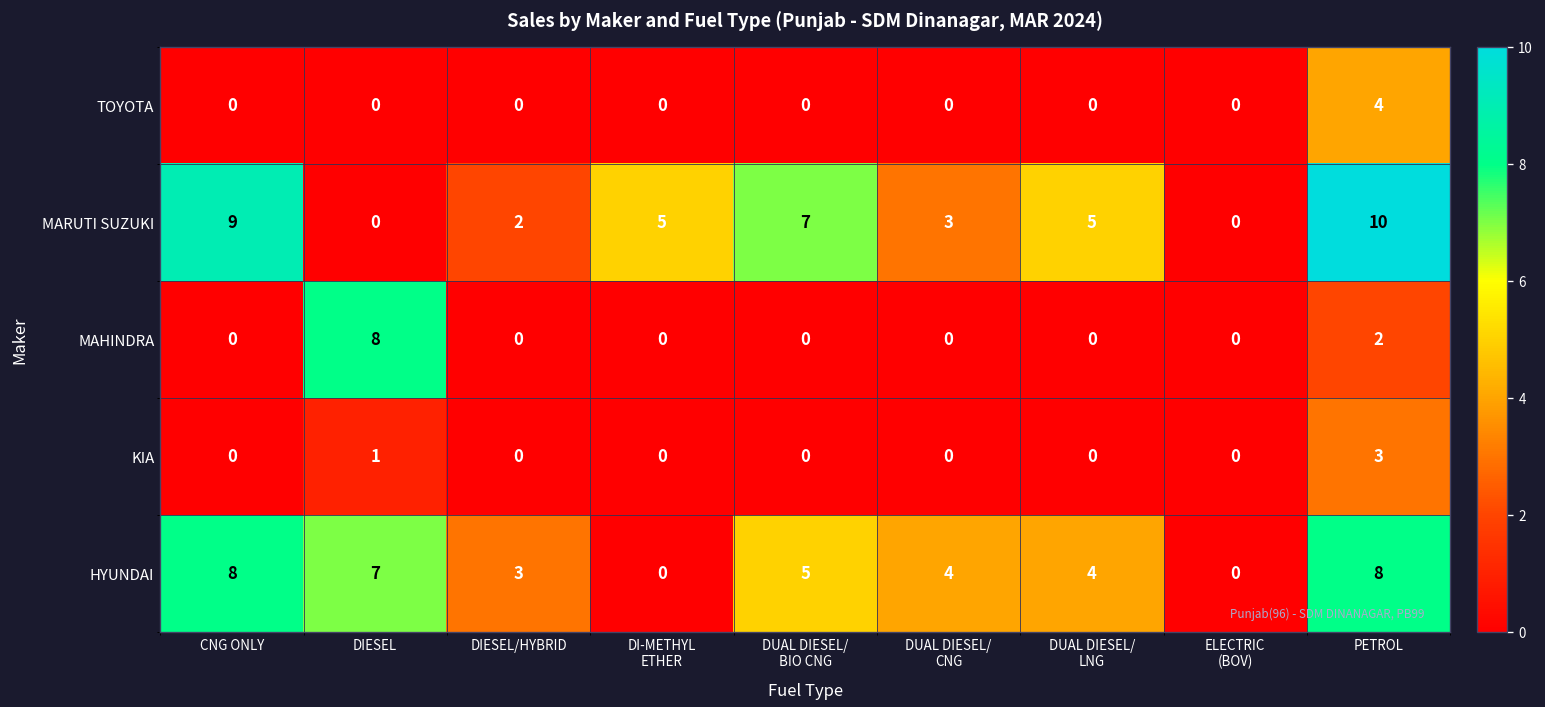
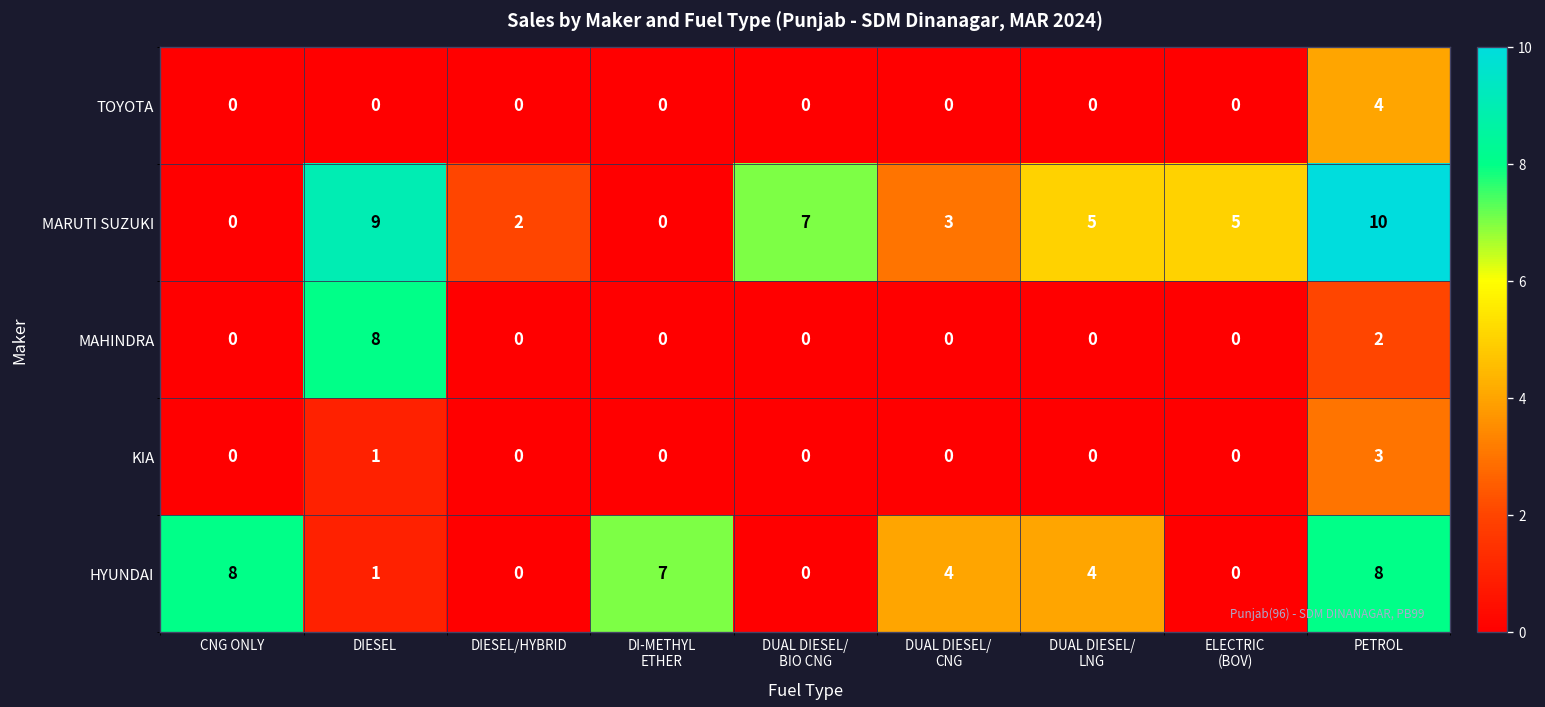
  {
    "TOYOTA": {
      "CNG ONLY": 0,
      "DIESEL": 0,
      "DIESEL/HYBRID": 0,
      "DI-METHYL ETHER": 0,
      "DUAL DIESEL/ BIO CNG": 0,
      "DUAL DIESEL/ CNG": 0,
      "DUAL DIESEL/ LNG": 0,
      "ELECTRIC (BOV)": 0,
      "PETROL": 4
    },
    "MARUTI SUZUKI": {
-     "CNG ONLY": 9,
-     "DIESEL": 0,
+     "CNG ONLY": 0,
+     "DIESEL": 9,
      "DIESEL/HYBRID": 2,
-     "DI-METHYL ETHER": 5,
+     "DI-METHYL ETHER": 0,
      "DUAL DIESEL/ BIO CNG": 7,
      "DUAL DIESEL/ CNG": 3,
      "DUAL DIESEL/ LNG": 5,
-     "ELECTRIC (BOV)": 0,
+     "ELECTRIC (BOV)": 5,
      "PETROL": 10
    },
    "MAHINDRA": {
      "CNG ONLY": 0,
      "DIESEL": 8,
      "DIESEL/HYBRID": 0,
      "DI-METHYL ETHER": 0,
      "DUAL DIESEL/ BIO CNG": 0,
      "DUAL DIESEL/ CNG": 0,
      "DUAL DIESEL/ LNG": 0,
      "ELECTRIC (BOV)": 0,
      "PETROL": 2
    },
    "KIA": {
      "CNG ONLY": 0,
      "DIESEL": 1,
      "DIESEL/HYBRID": 0,
      "DI-METHYL ETHER": 0,
      "DUAL DIESEL/ BIO CNG": 0,
      "DUAL DIESEL/ CNG": 0,
      "DUAL DIESEL/ LNG": 0,
      "ELECTRIC (BOV)": 0,
      "PETROL": 3
    },
    "HYUNDAI": {
      "CNG ONLY": 8,
-     "DIESEL": 7,
-     "DIESEL/HYBRID": 3,
-     "DI-METHYL ETHER": 0,
-     "DUAL DIESEL/ BIO CNG": 5,
+     "DIESEL": 1,
+     "DIESEL/HYBRID": 0,
+     "DI-METHYL ETHER": 7,
+     "DUAL DIESEL/ BIO CNG": 0,
      "DUAL DIESEL/ CNG": 4,
      "DUAL DIESEL/ LNG": 4,
      "ELECTRIC (BOV)": 0
    }
  }
